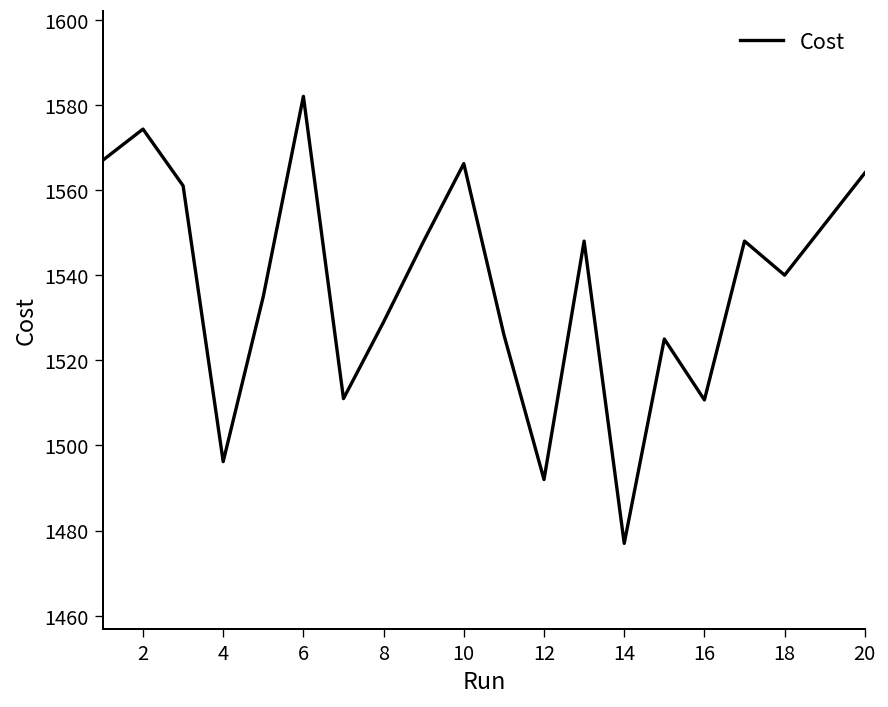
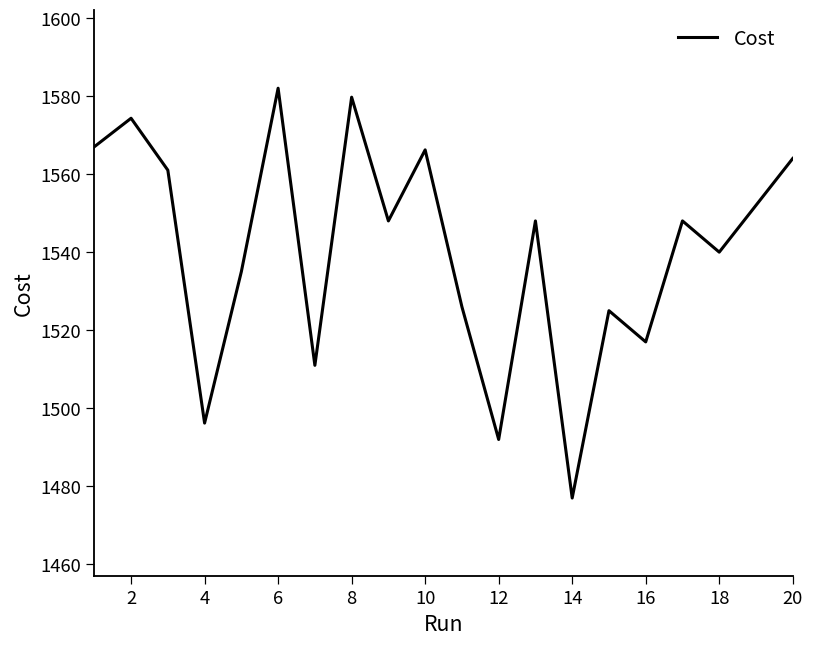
  {
    "2": 1574,
    "4": 1496,
    "6": 1582,
-   "8": 1529,
+   "8": 1580,
    "10": 1566,
    "12": 1492,
    "14": 1477,
-   "16": 1511,
+   "16": 1517,
    "18": 1540,
    "20": 1564
  }
